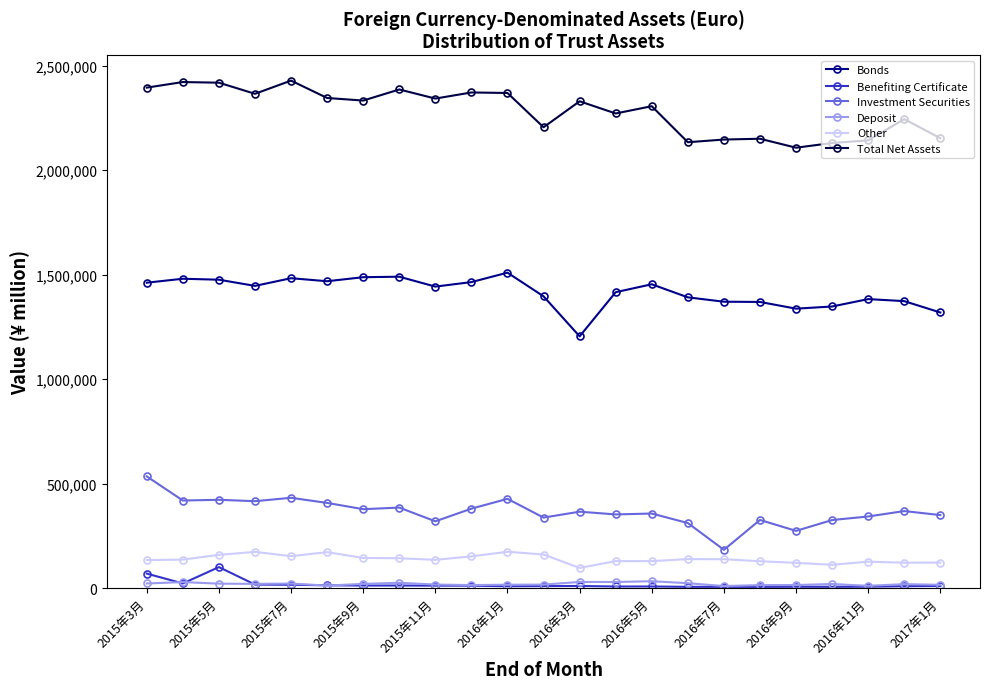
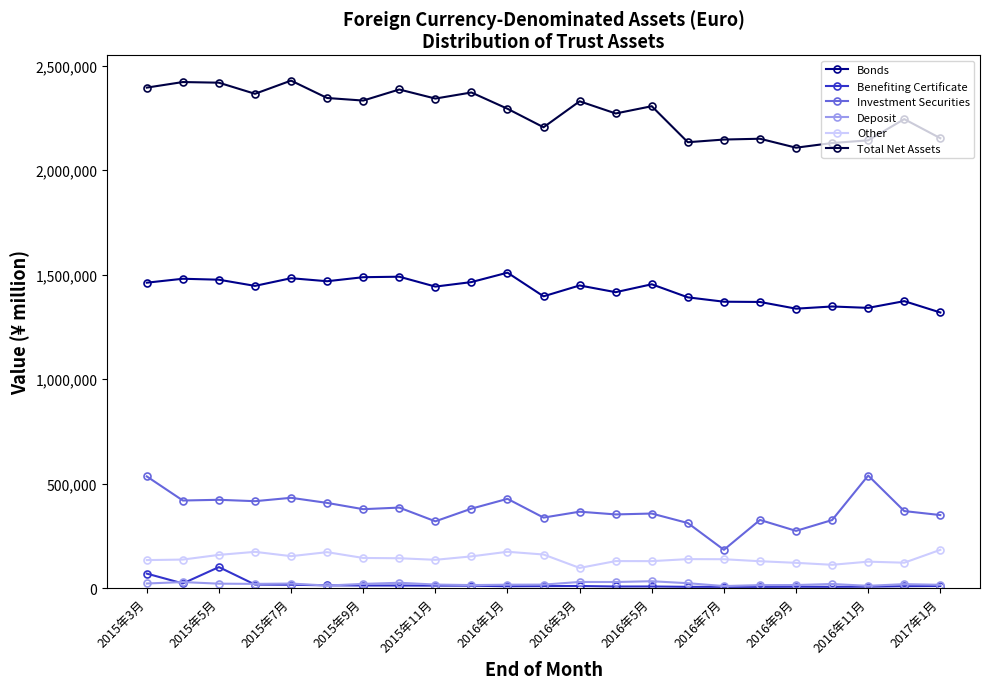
  {
    "Bonds": {
      "2015年3月": "1,460,000",
      "2015年5月": "1,480,000",
      "2015年7月": "1,480,000",
      "2015年9月": "1,490,000",
      "2015年11月": "1,440,000",
      "2016年1月": "1,510,000",
-     "2016年3月": "1,200,000",
+     "2016年3月": "1,450,000",
      "2016年5月": "1,450,000",
      "2016年7月": "1,370,000",
      "2016年9月": "1,340,000",
-     "2016年11月": "1,380,000",
+     "2016年11月": "1,340,000",
      "2017年1月": "1,320,000"
    },
    "Benefiting Certificate": {
      "2015年3月": "70,000",
      "2015年5月": "100,000",
      "2016年3月": "10,000",
      "2016年5月": "10,000"
    },
    "Investment Securities": {
      "2015年3月": "530,000",
      "2015年5月": "420,000",
      "2015年7月": "430,000",
      "2015年9月": "380,000",
      "2015年11月": "320,000",
      "2016年1月": "430,000",
      "2016年3月": "370,000",
      "2016年5月": "360,000",
      "2016年7月": "180,000",
      "2016年9月": "270,000",
-     "2016年11月": "340,000",
+     "2016年11月": "540,000",
      "2017年1月": "350,000"
    },
    "Deposit": {
      "2015年3月": "20,000",
      "2015年5月": "20,000",
      "2016年3月": "30,000",
      "2016年5月": "30,000"
    },
    "Other": {
      "2015年3月": "130,000",
      "2015年5月": "160,000",
      "2015年7月": "150,000",
      "2015年9月": "140,000",
      "2015年11月": "140,000",
      "2016年1月": "170,000",
      "2016年3月": "100,000",
      "2016年5月": "130,000",
      "2016年7月": "140,000",
      "2016年9月": "120,000",
      "2016年11月": "130,000",
-     "2017年1月": "120,000"
+     "2017年1月": "180,000"
    },
    "Total Net Assets": {
      "2015年3月": "2,400,000",
      "2015年5月": "2,420,000",
      "2015年7月": "2,430,000",
      "2015年9月": "2,330,000",
      "2015年11月": "2,340,000",
-     "2016年1月": "2,370,000",
+     "2016年1月": "2,290,000",
      "2016年3月": "2,330,000",
      "2016年5月": "2,310,000",
      "2016年7月": "2,150,000",
      "2016年9月": "2,110,000"
    }
  }
